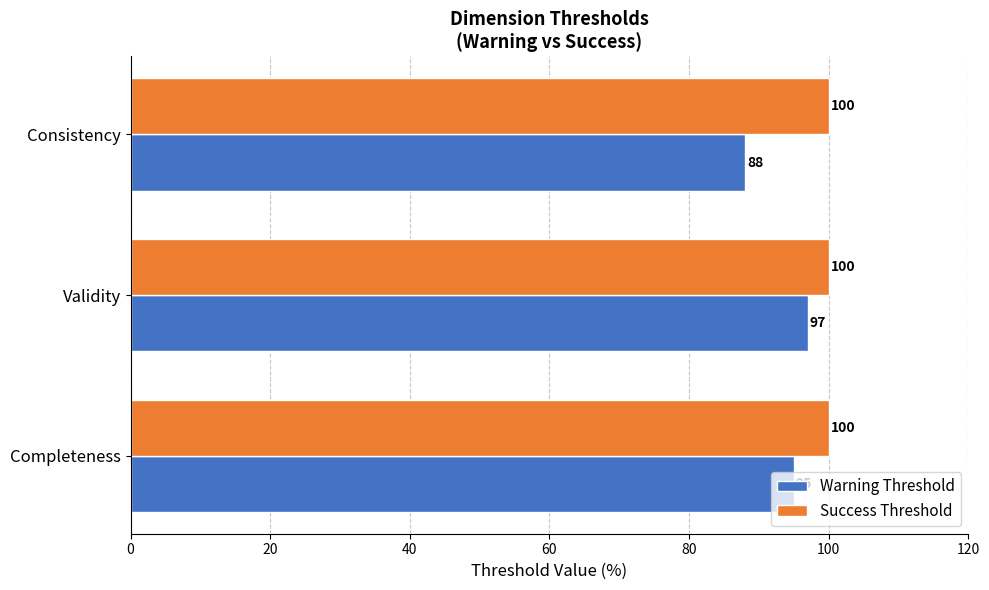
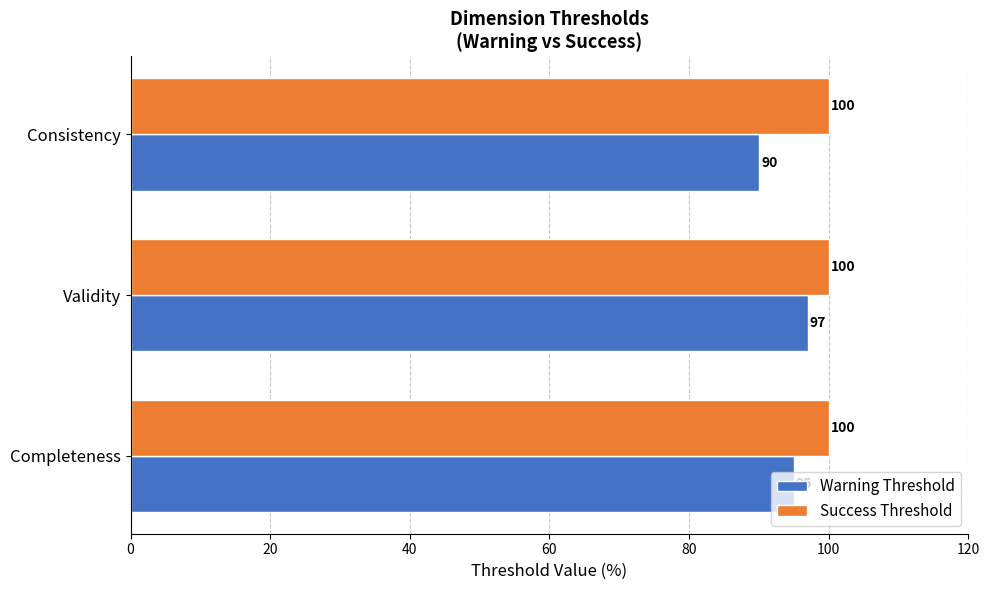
  {
    "Warning Threshold": {
-     "Consistency": 88,
+     "Consistency": 90,
      "Validity": 97
    },
    "Success Threshold": {
      "Consistency": 100,
      "Validity": 100,
      "Completeness": 100
    }
  }
